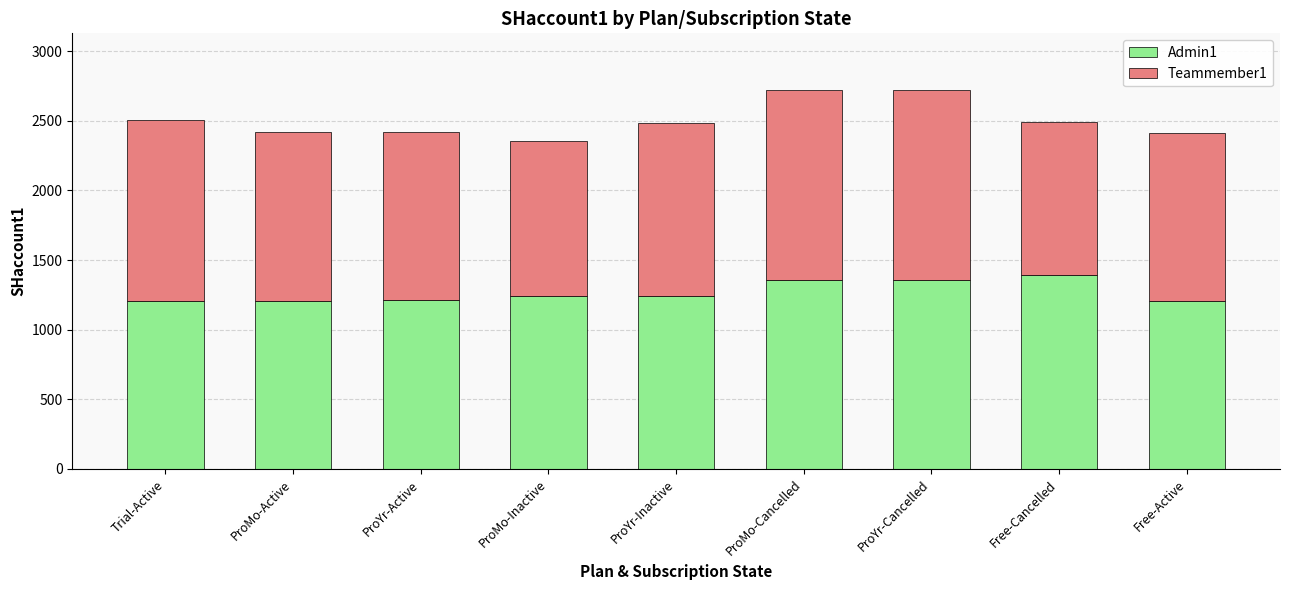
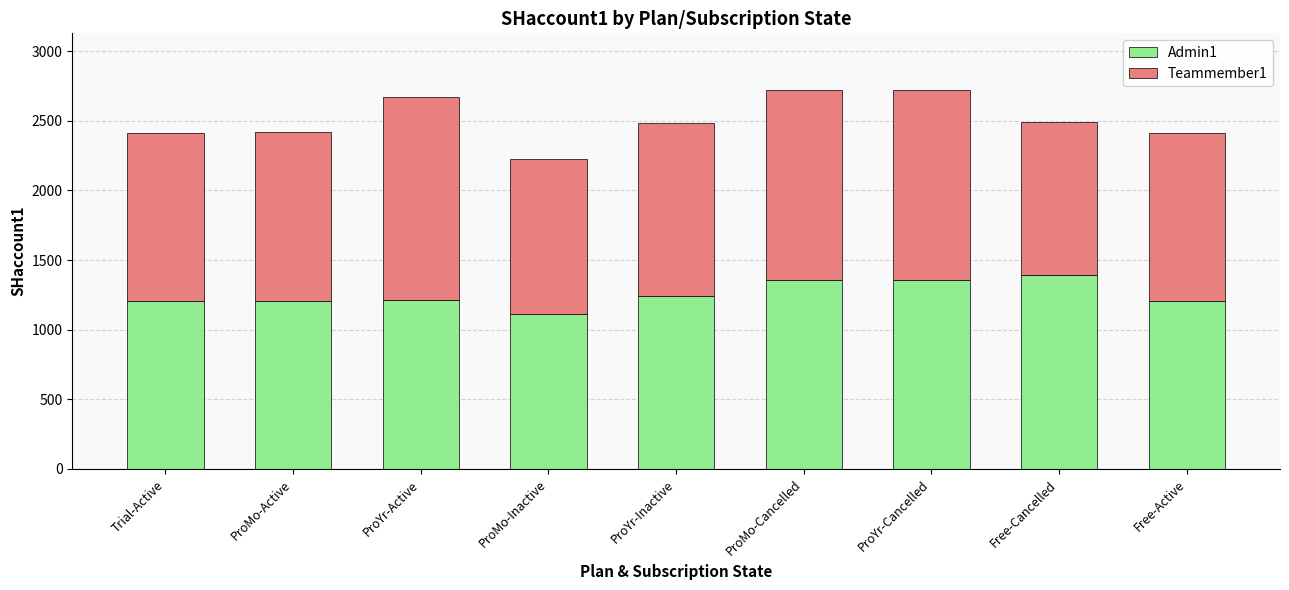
  {
    "Admin1": {
      "Trial-Active": 1210,
      "ProMo-Active": 1210,
      "ProYr-Active": 1210,
-     "ProMo-Inactive": 1240,
+     "ProMo-Inactive": 1110,
      "ProYr-Inactive": 1240,
      "ProMo-Cancelled": 1360,
      "ProYr-Cancelled": 1360,
      "Free-Cancelled": 1390,
      "Free-Active": 1210
    },
    "Teammember1": {
-     "Trial-Active": 1300,
+     "Trial-Active": 1210,
      "ProMo-Active": 1210,
-     "ProYr-Active": 1210,
+     "ProYr-Active": 1460,
      "ProMo-Inactive": 1120,
      "ProYr-Inactive": 1240,
      "ProMo-Cancelled": 1360,
      "ProYr-Cancelled": 1360,
      "Free-Cancelled": 1100,
      "Free-Active": 1210
    }
  }
